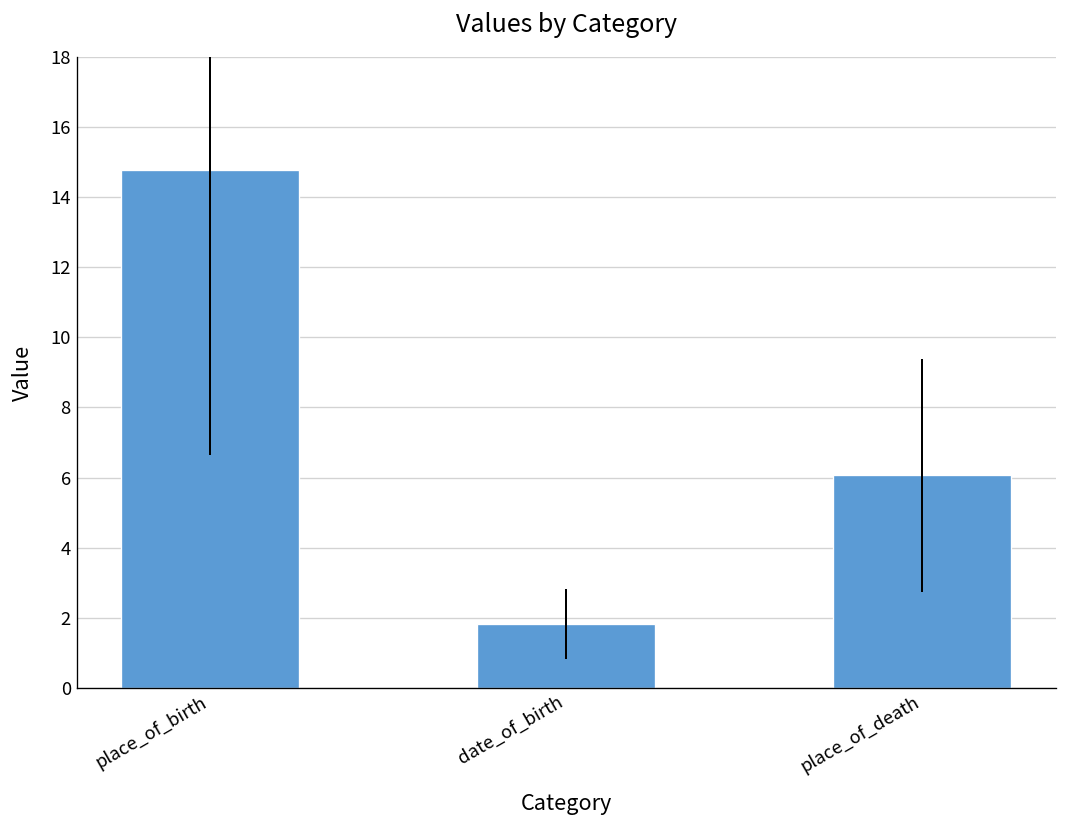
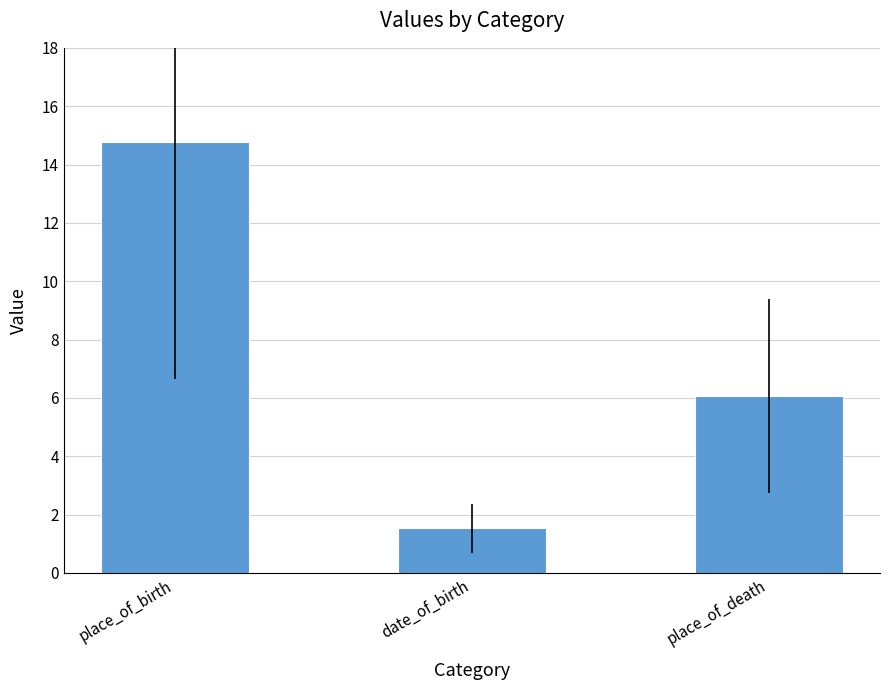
  {
    "place_of_birth": 14.8,
-   "date_of_birth": 1.8,
+   "date_of_birth": 1.5,
    "place_of_death": 6.1
  }
